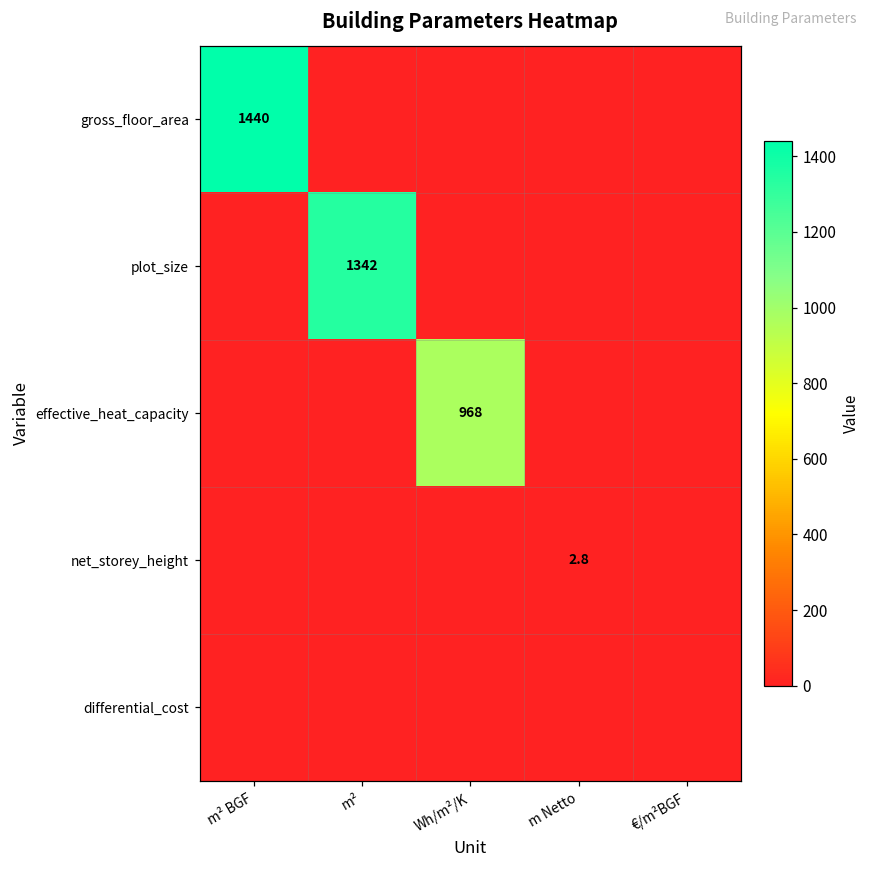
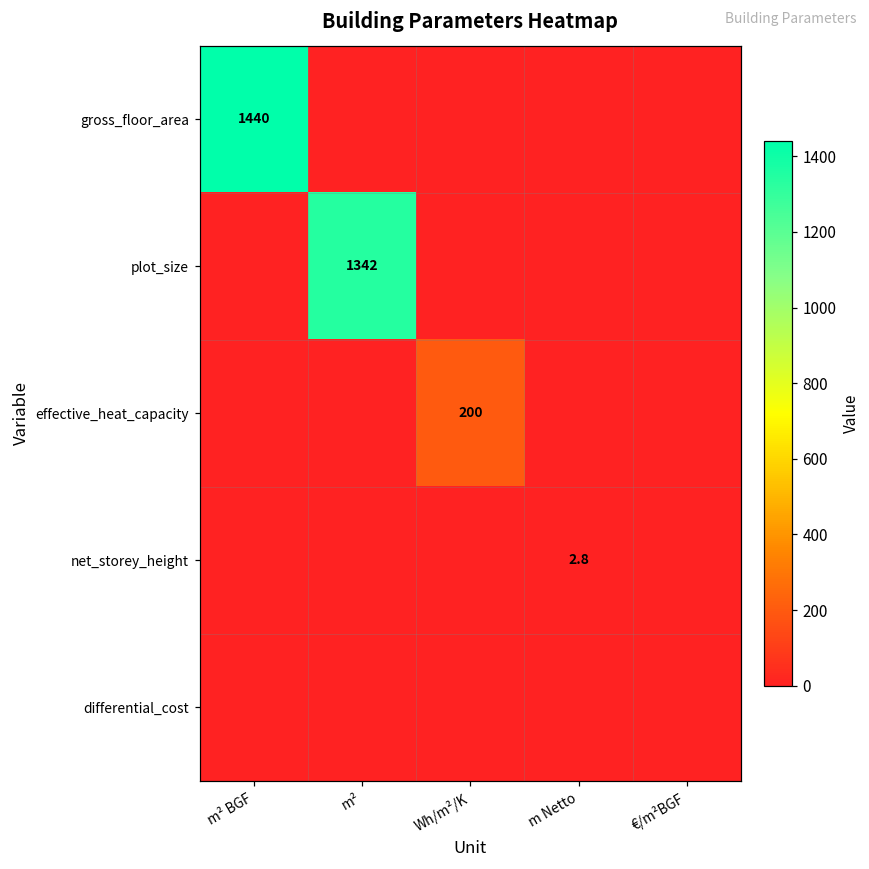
  {
    "gross_floor_area": {
      "m² BGF": 1440
    },
    "plot_size": {
      "m²": 1342
    },
    "effective_heat_capacity": {
-     "Wh/m²/K": 968
+     "Wh/m²/K": 200
    },
    "net_storey_height": {
      "m Netto": 2.8
    }
  }
